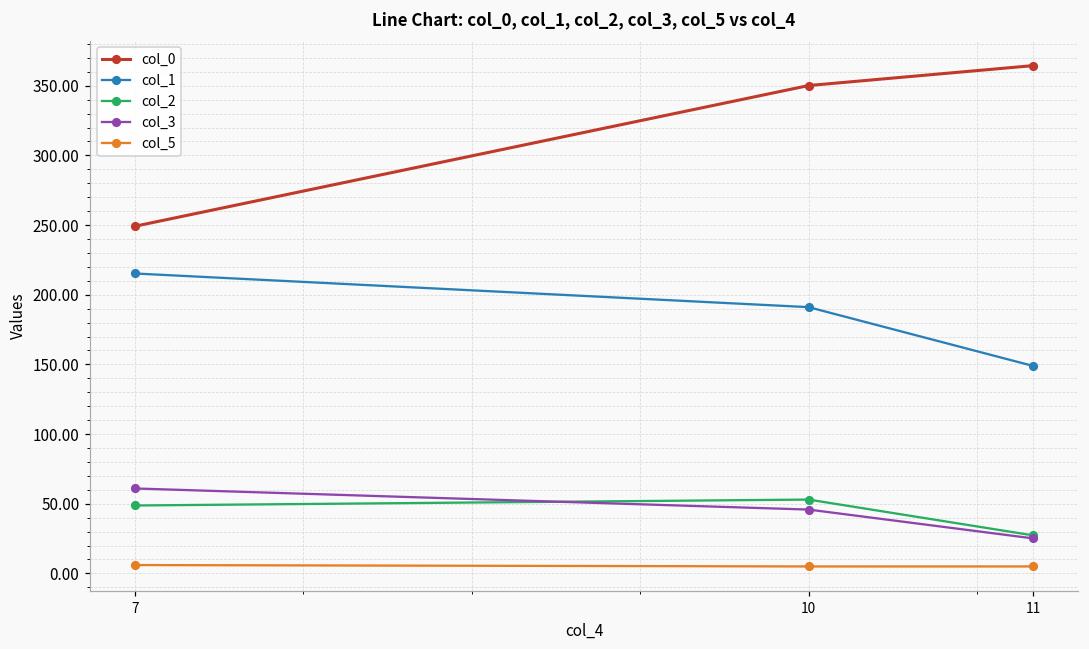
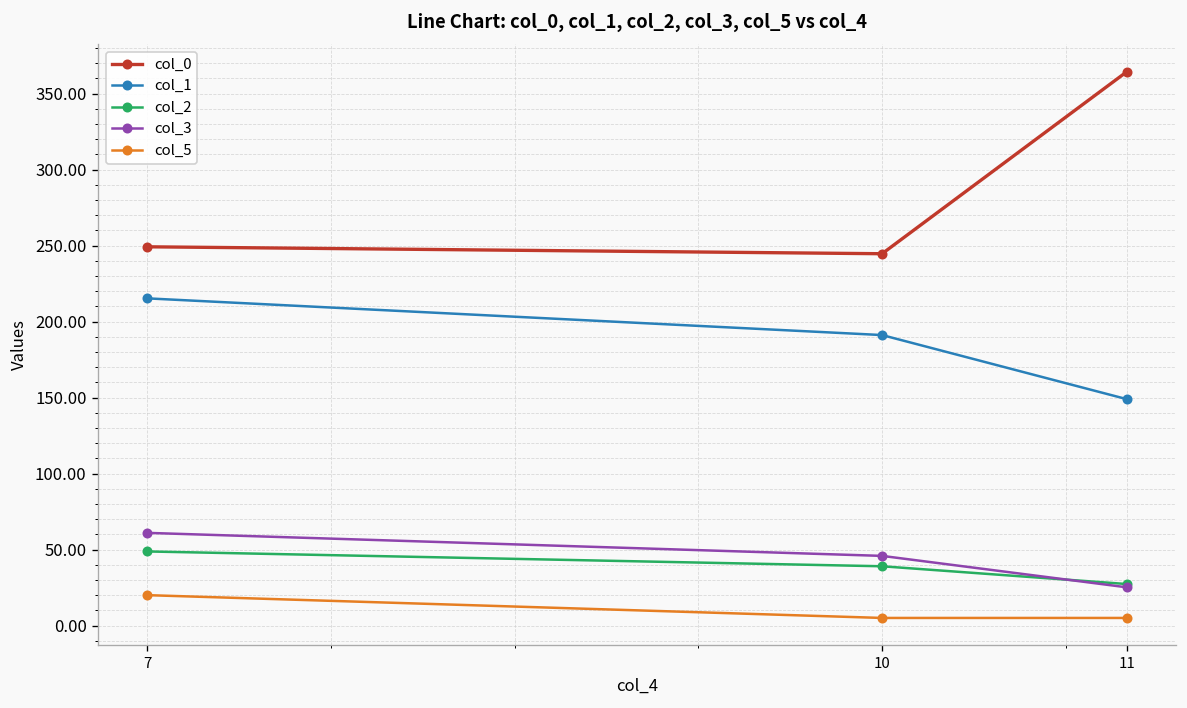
  {
    "col_0": {
      "7": 249,
-     "10": 350,
+     "10": 245,
      "11": 364
    },
    "col_1": {
      "7": 215,
      "10": 191,
      "11": 149
    },
    "col_2": {
      "7": 49,
-     "10": 53,
+     "10": 39,
      "11": 27
    },
    "col_3": {
      "7": 61,
      "10": 46,
      "11": 25
    },
    "col_5": {
-     "7": 6,
+     "7": 20,
      "10": 5,
      "11": 5
    }
  }
